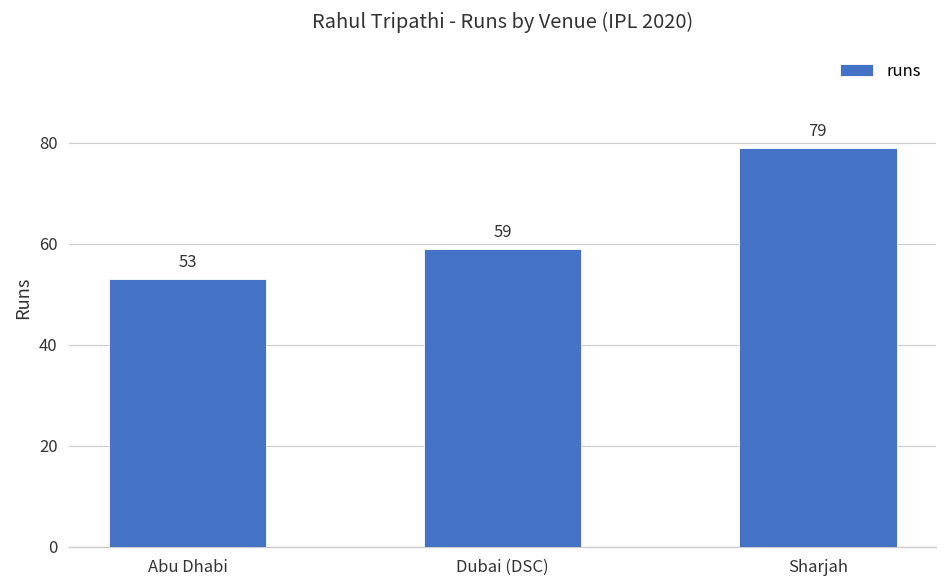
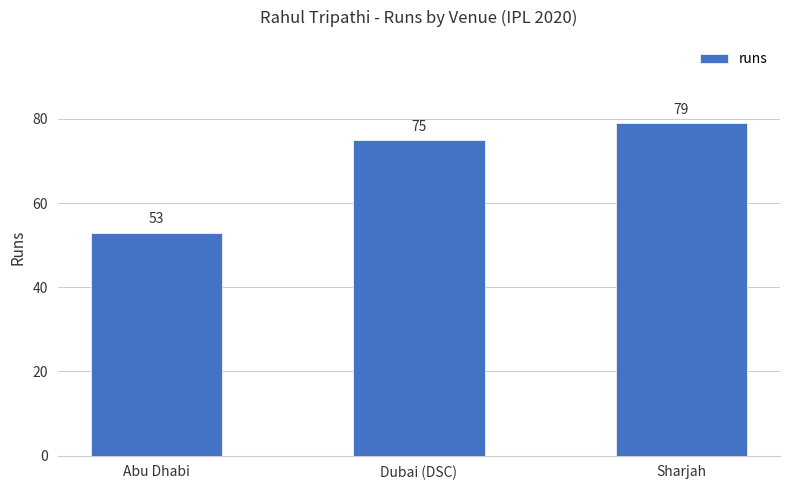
  {
    "Abu Dhabi": 53,
-   "Dubai (DSC)": 59,
+   "Dubai (DSC)": 75,
    "Sharjah": 79
  }
